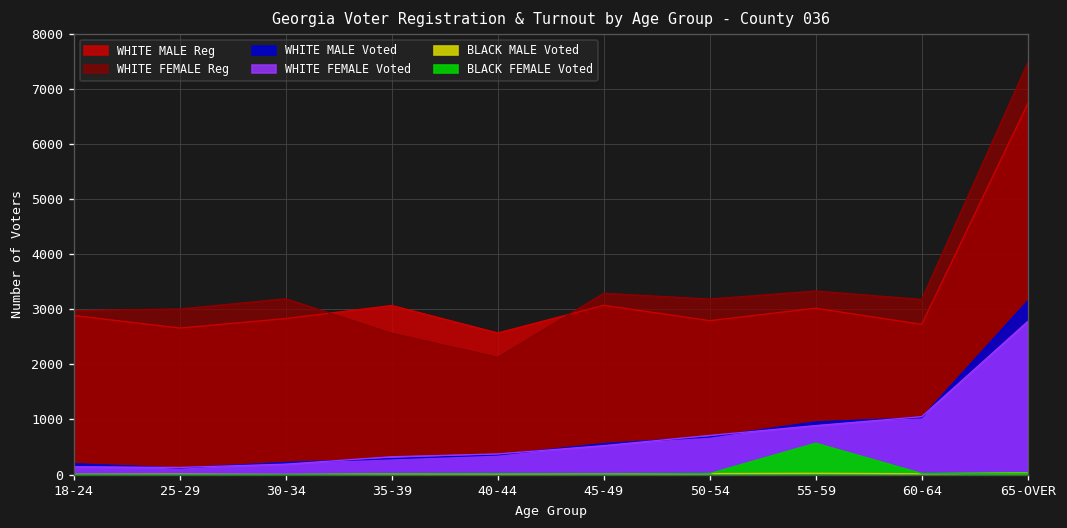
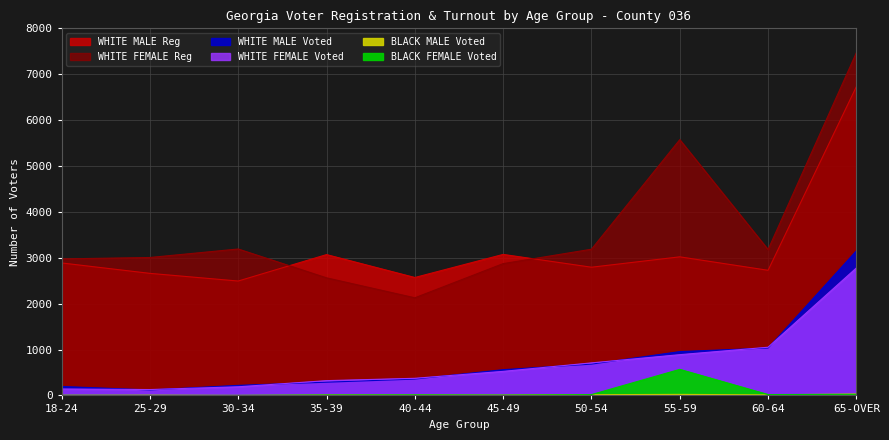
  {
    "WHITE MALE Reg": {
      "18-24": 2900,
      "25-29": 2700,
-     "30-34": 2800,
+     "30-34": 2500,
      "35-39": 3100,
      "40-44": 2600,
      "45-49": 3100,
      "50-54": 2800,
      "55-59": 3000,
      "60-64": 2700,
      "65-OVER": 6700
    },
    "WHITE FEMALE Reg": {
      "18-24": 3000,
      "25-29": 3000,
      "30-34": 3200,
      "35-39": 2600,
      "40-44": 2100,
-     "45-49": 3300,
+     "45-49": 2900,
      "50-54": 3200,
-     "55-59": 3300,
+     "55-59": 5600,
      "60-64": 3200,
      "65-OVER": 7500
    },
    "WHITE MALE Voted": {
      "55-59": 1000,
      "65-OVER": 3200
    },
    "WHITE FEMALE Voted": {
      "55-59": 900,
      "65-OVER": 2800
    },
    "BLACK MALE Voted": {
      "55-59": 0
    },
    "BLACK FEMALE Voted": {
      "55-59": 600
    }
  }
